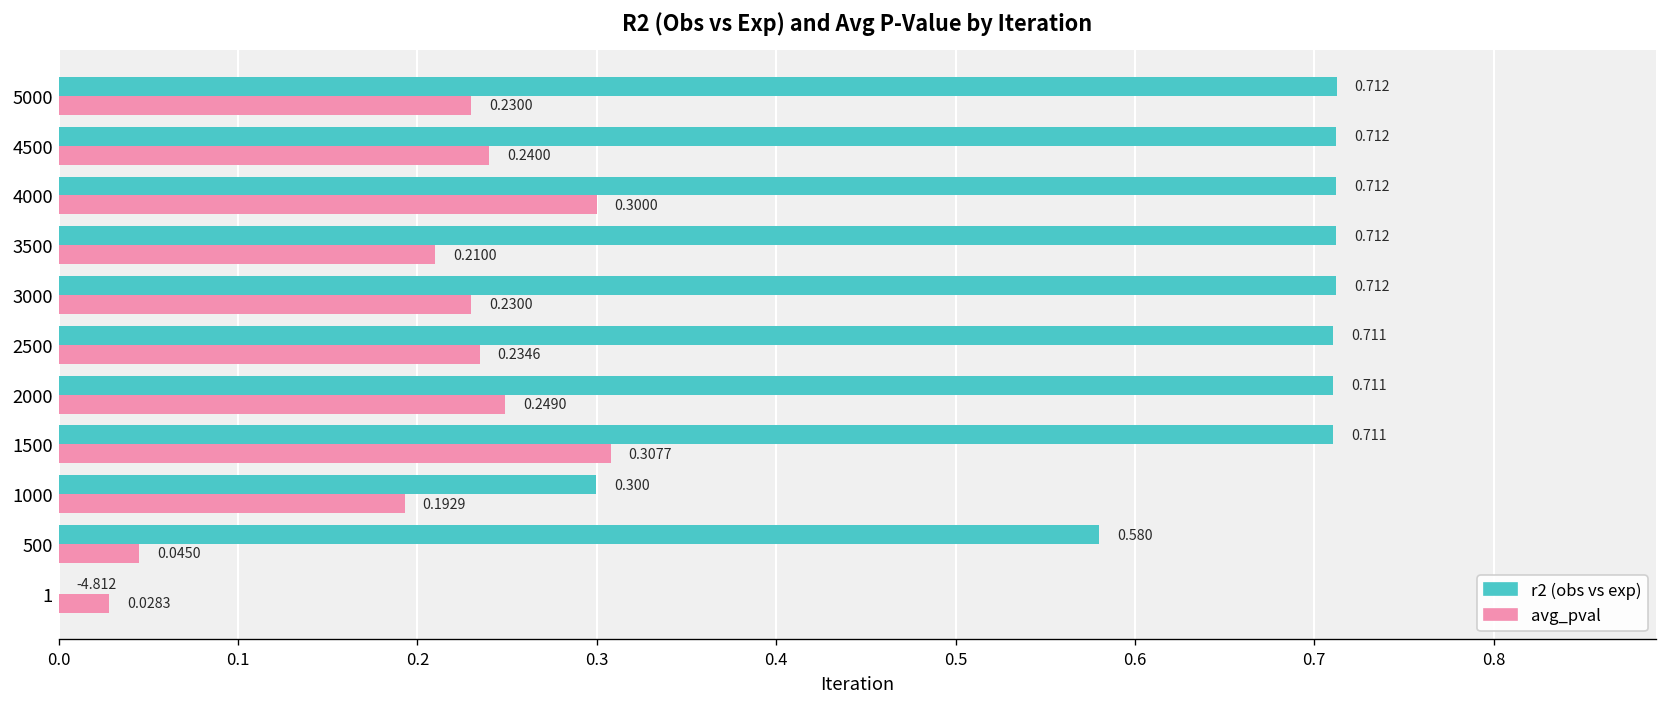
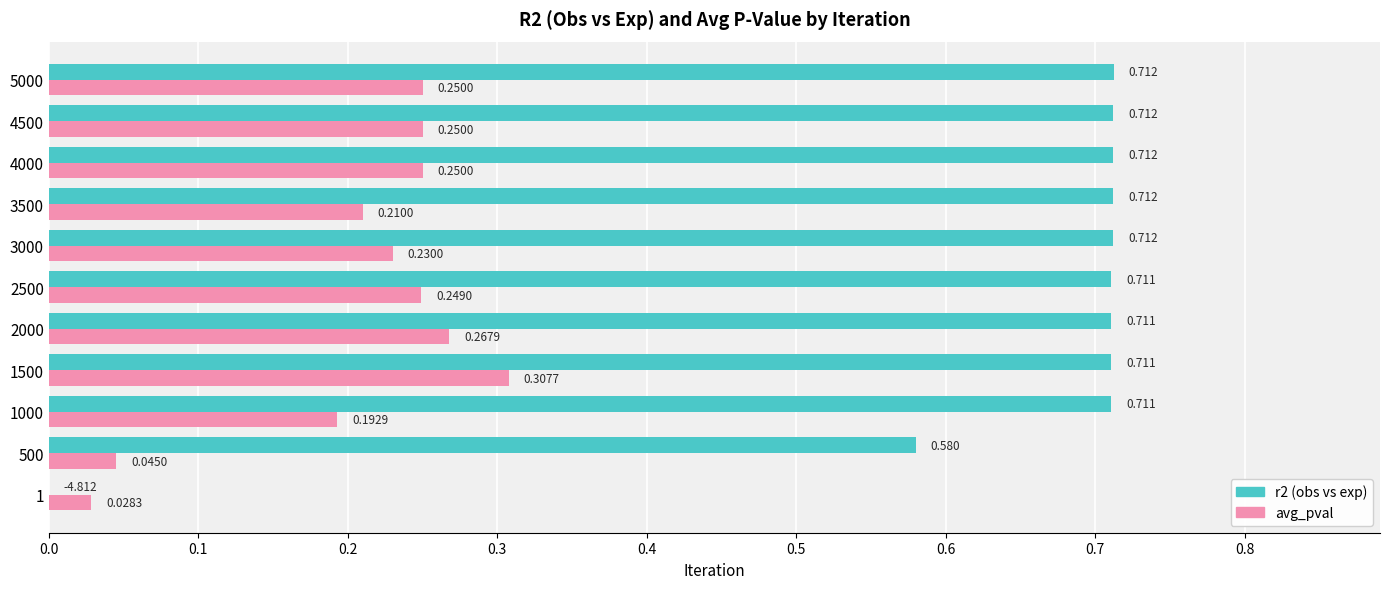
  {
    "r2 (obs vs exp)": {
      "5000": 0.712,
      "4500": 0.712,
      "4000": 0.712,
      "3500": 0.712,
      "3000": 0.712,
      "2500": 0.711,
      "2000": 0.711,
      "1500": 0.711,
-     "1000": 0.300,
+     "1000": 0.711,
      "500": 0.580
    },
    "avg_pval": {
-     "5000": 0.2300,
-     "4500": 0.2400,
-     "4000": 0.3000,
+     "5000": 0.2500,
+     "4500": 0.2500,
+     "4000": 0.2500,
      "3500": 0.2100,
      "3000": 0.2300,
-     "2500": 0.2346,
-     "2000": 0.2490,
+     "2500": 0.2490,
+     "2000": 0.2679,
      "1500": 0.3077,
      "1000": 0.1929,
      "500": 0.0450,
      "1": 0.0283
    }
  }
